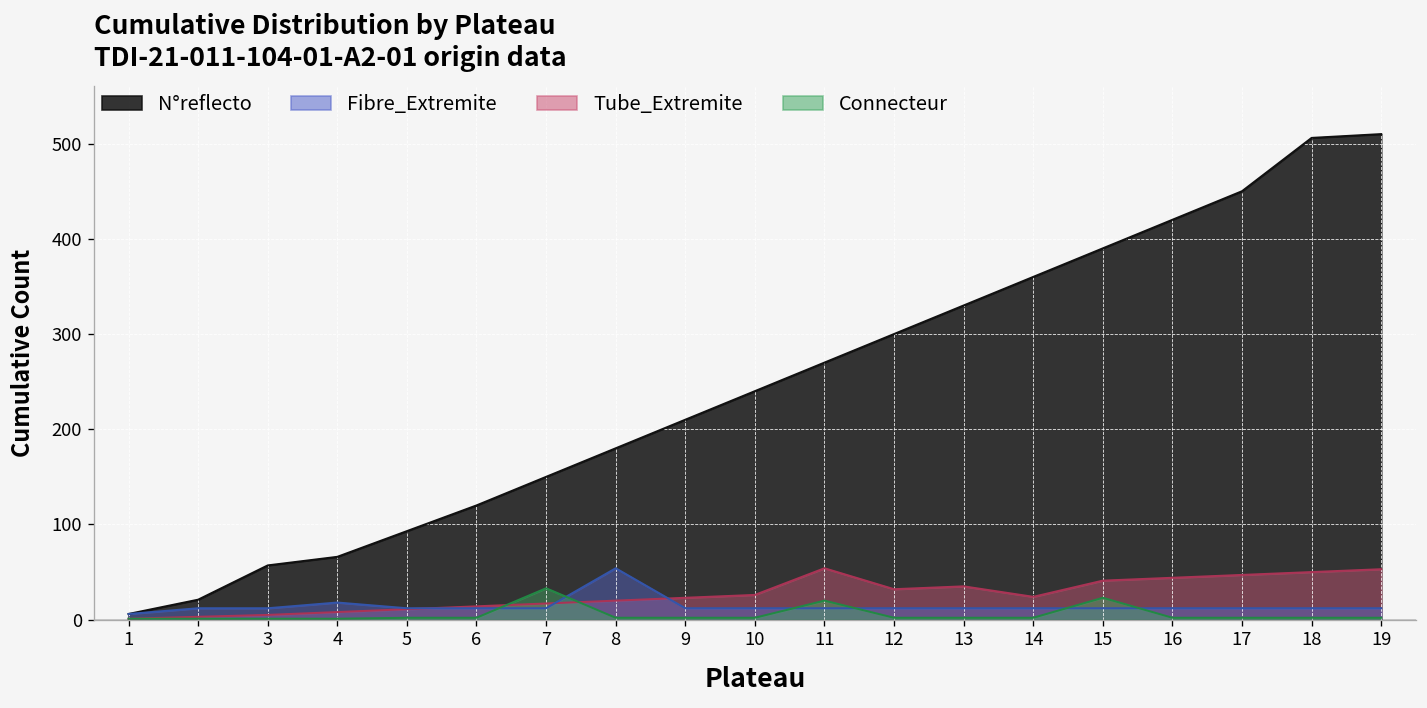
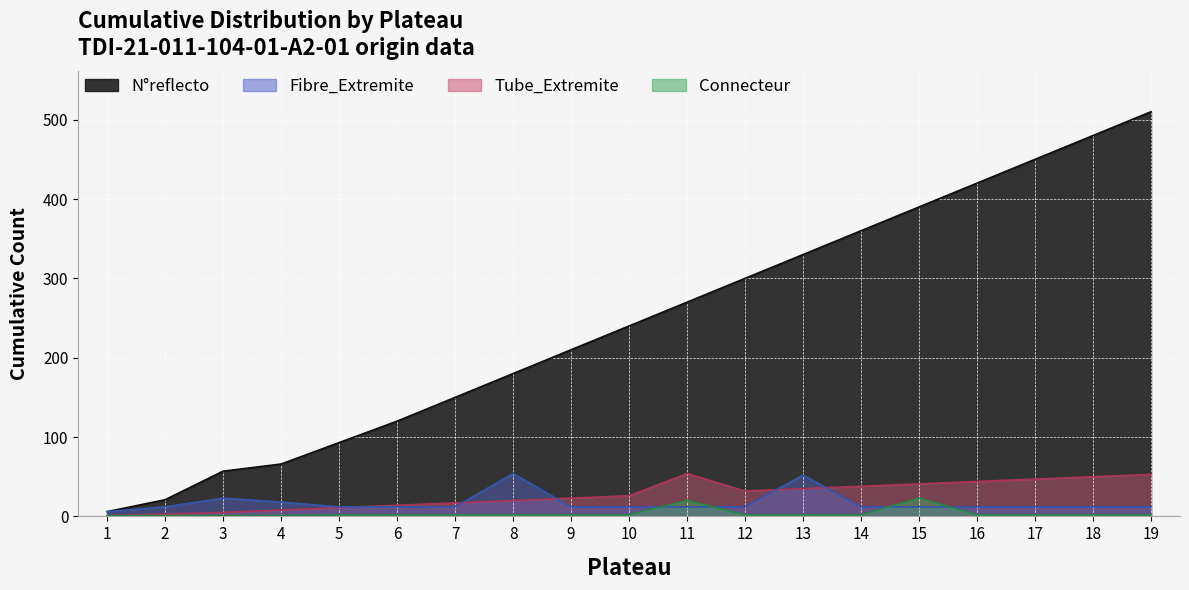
  {
    "N°reflecto": {
      "2": 20,
      "3": 60,
      "4": 70,
      "5": 90,
      "6": 120,
      "7": 150,
      "8": 180,
      "9": 210,
      "10": 240,
      "11": 270,
      "12": 300,
      "13": 330,
      "14": 360,
      "15": 390,
      "16": 420,
      "17": 450,
-     "18": 510,
+     "18": 480,
      "19": 510
    },
    "Tube_Extremite": {
      "3": 10,
      "4": 10,
      "7": 20,
      "8": 20,
      "9": 20,
      "10": 30,
      "11": 50,
      "12": 30,
      "13": 40,
-     "14": 20,
+     "14": 40,
      "15": 40,
      "16": 40,
      "17": 50,
      "18": 50,
      "19": 50
    },
    "Fibre_Extremite": {
      "2": 10,
-     "3": 10,
+     "3": 20,
      "4": 20,
      "7": 10,
      "8": 50,
      "9": 10,
      "10": 10,
      "11": 10,
      "12": 10,
-     "13": 10,
+     "13": 50,
      "14": 10,
      "15": 10,
      "16": 10,
      "17": 10,
      "18": 10,
      "19": 10
    },
    "Connecteur": {
      "3": 0,
      "4": 0,
      "5": 0,
      "6": 0,
-     "7": 30,
+     "7": 0,
      "8": 0,
      "9": 0,
      "10": 0,
      "11": 20,
      "12": 0,
      "13": 0,
      "14": 0,
      "15": 20,
      "16": 0,
      "17": 0,
      "18": 0,
      "19": 0
    }
  }
